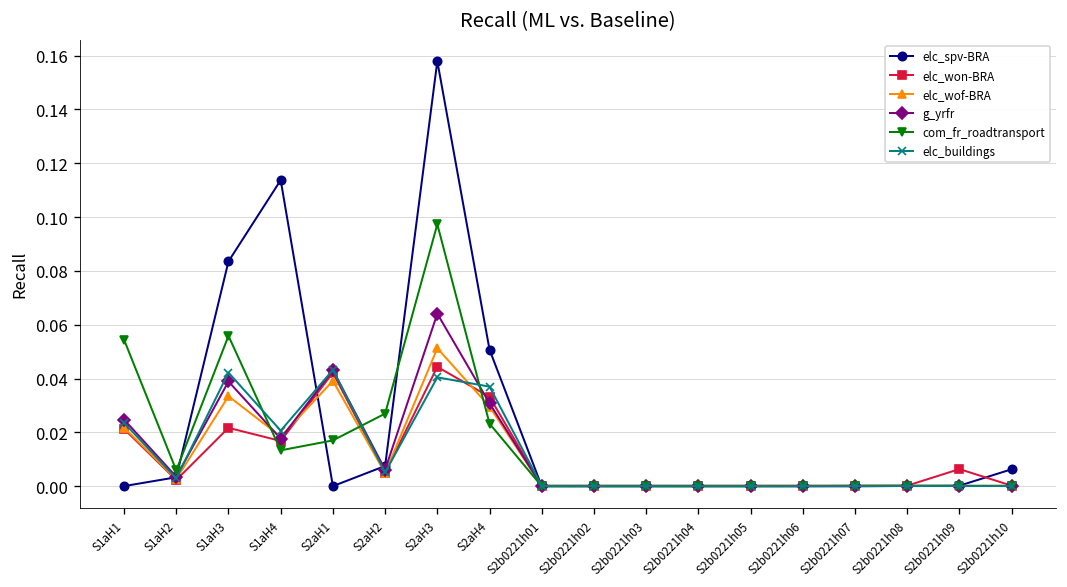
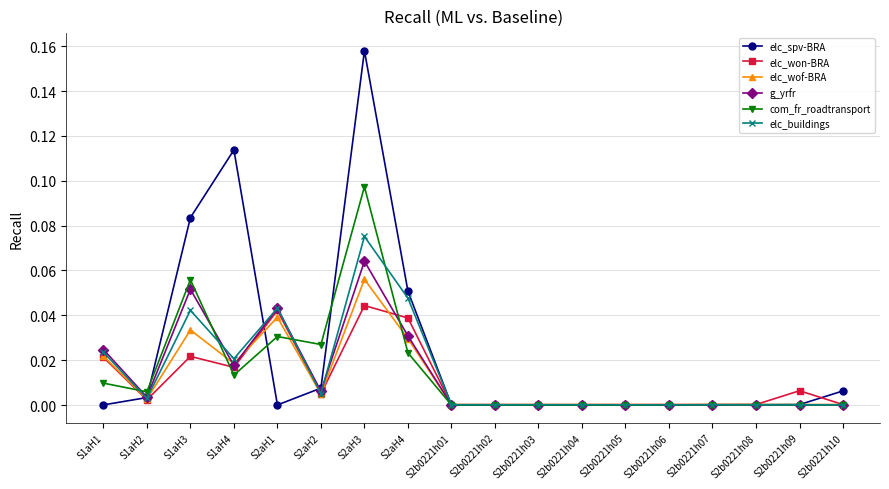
  {
    "elc_spv-BRA": {
      "S1aH1": 0.000,
      "S1aH3": 0.084,
      "S1aH4": 0.114,
      "S2aH1": 0.000,
      "S2aH2": 0.008,
      "S2aH3": 0.158,
      "S2aH4": 0.051,
      "S2b0221h10": 0.006
    },
    "elc_won-BRA": {
      "S1aH3": 0.022,
      "S2aH3": 0.044,
-     "S2aH4": 0.033,
+     "S2aH4": 0.039,
      "S2b0221h09": 0.006
    },
    "elc_wof-BRA": {
      "S1aH3": 0.033,
      "S2aH1": 0.039,
-     "S2aH3": 0.051,
+     "S2aH3": 0.056,
      "S2aH4": 0.030
    },
    "g_yrfr": {
      "S1aH1": 0.025,
-     "S1aH3": 0.039,
+     "S1aH3": 0.052,
      "S2aH3": 0.064,
      "S2aH4": 0.031
    },
    "com_fr_roadtransport": {
-     "S1aH1": 0.054,
+     "S1aH1": 0.010,
      "S1aH2": 0.006,
      "S1aH3": 0.056,
      "S1aH4": 0.013,
-     "S2aH1": 0.017,
+     "S2aH1": 0.031,
      "S2aH2": 0.027,
      "S2aH3": 0.097,
      "S2aH4": 0.023
    },
    "elc_buildings": {
      "S1aH1": 0.024,
      "S1aH3": 0.042,
      "S1aH4": 0.021,
-     "S2aH3": 0.040,
-     "S2aH4": 0.037
+     "S2aH3": 0.075,
+     "S2aH4": 0.048
    }
  }
